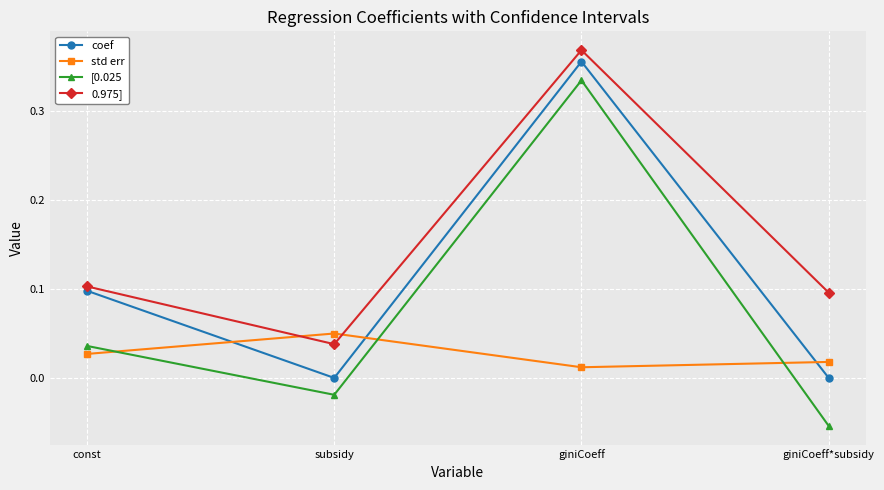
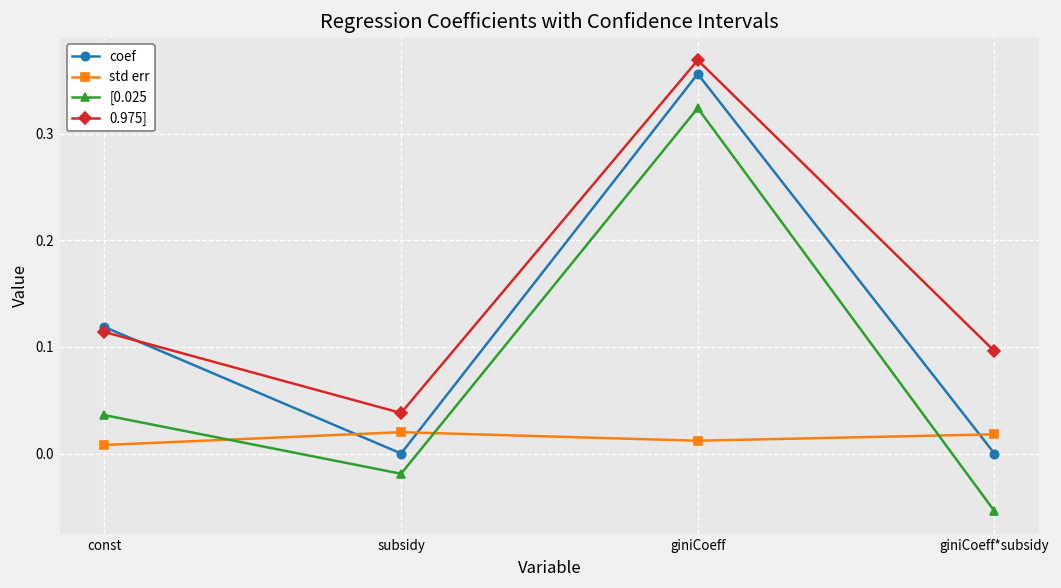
  {
    "coef": {
-     "const": 0.10,
+     "const": 0.12,
      "subsidy": 0.00,
      "giniCoeff": 0.36,
      "giniCoeff*subsidy": 0.00
    },
    "std err": {
-     "const": 0.03,
-     "subsidy": 0.05,
+     "const": 0.01,
+     "subsidy": 0.02,
      "giniCoeff": 0.01,
      "giniCoeff*subsidy": 0.02
    },
    "[0.025": {
      "const": 0.04,
      "subsidy": -0.02,
-     "giniCoeff": 0.34,
+     "giniCoeff": 0.32,
      "giniCoeff*subsidy": -0.05
    },
    "0.975]": {
-     "const": 0.10,
+     "const": 0.11,
      "subsidy": 0.04,
      "giniCoeff": 0.37,
      "giniCoeff*subsidy": 0.10
    }
  }
